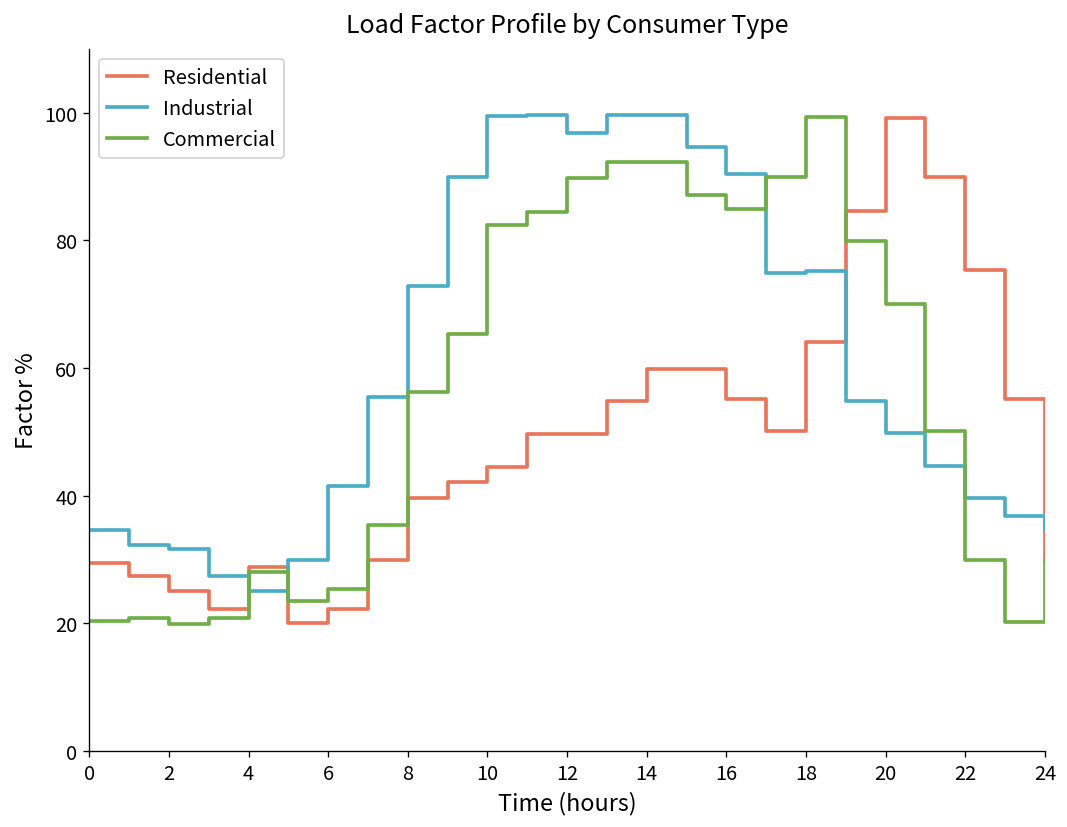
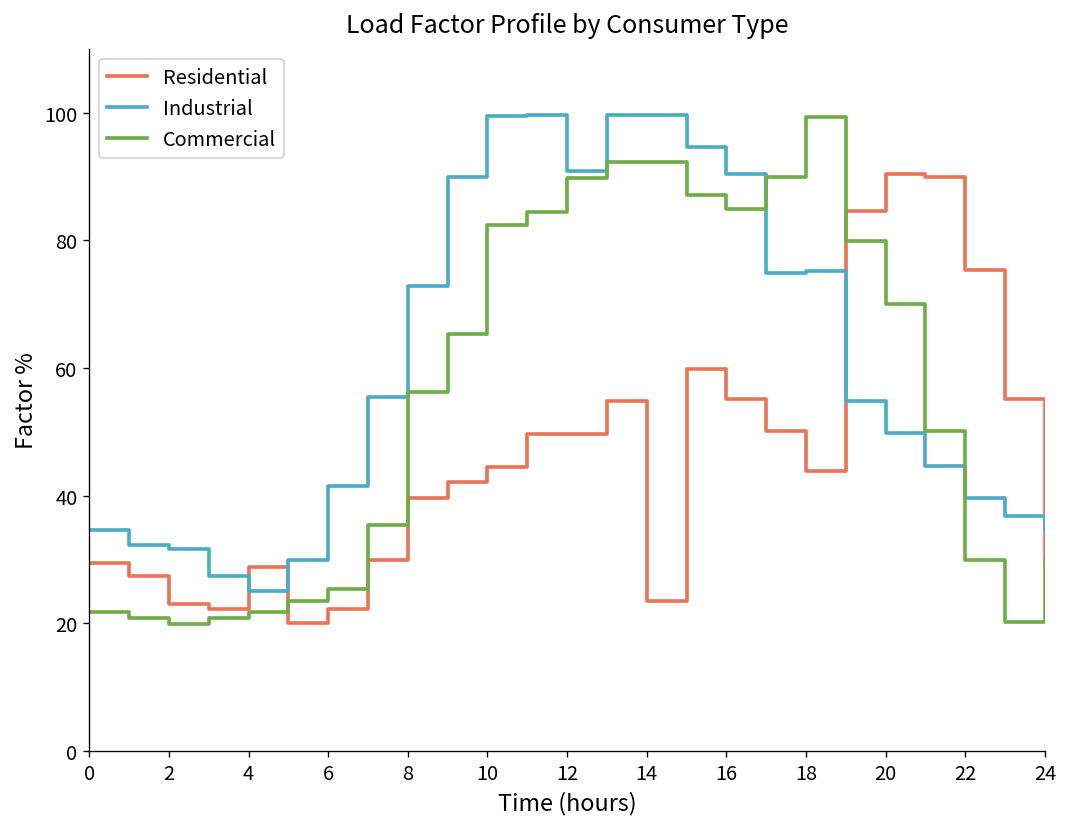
  {
    "Residential": {
      "0": 30,
-     "2": 25,
+     "2": 23,
      "4": 29,
      "6": 22,
      "8": 40,
      "10": 45,
      "12": 50,
-     "14": 60,
+     "14": 24,
      "16": 55,
-     "18": 64,
-     "20": 99,
+     "18": 44,
+     "20": 90,
      "22": 75
    },
    "Industrial": {
      "0": 35,
      "2": 32,
      "4": 25,
      "6": 42,
      "8": 73,
      "10": 100,
-     "12": 97,
+     "12": 91,
      "14": 100,
      "16": 90,
      "18": 75,
      "20": 50,
      "22": 40,
      "24": 35
    },
    "Commercial": {
-     "0": 20,
+     "0": 22,
      "2": 20,
-     "4": 28,
+     "4": 22,
      "6": 25,
      "8": 56,
      "10": 82,
      "12": 90,
      "14": 92,
      "16": 85,
      "18": 99,
      "20": 70,
      "22": 30
    }
  }
